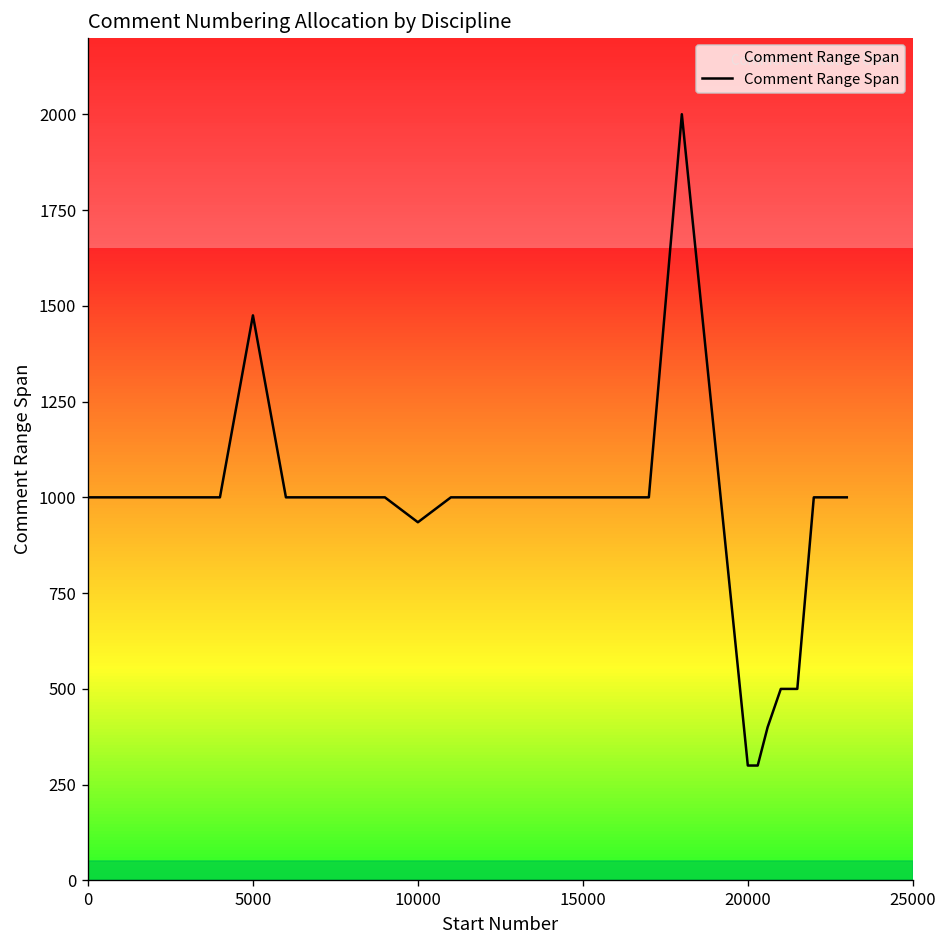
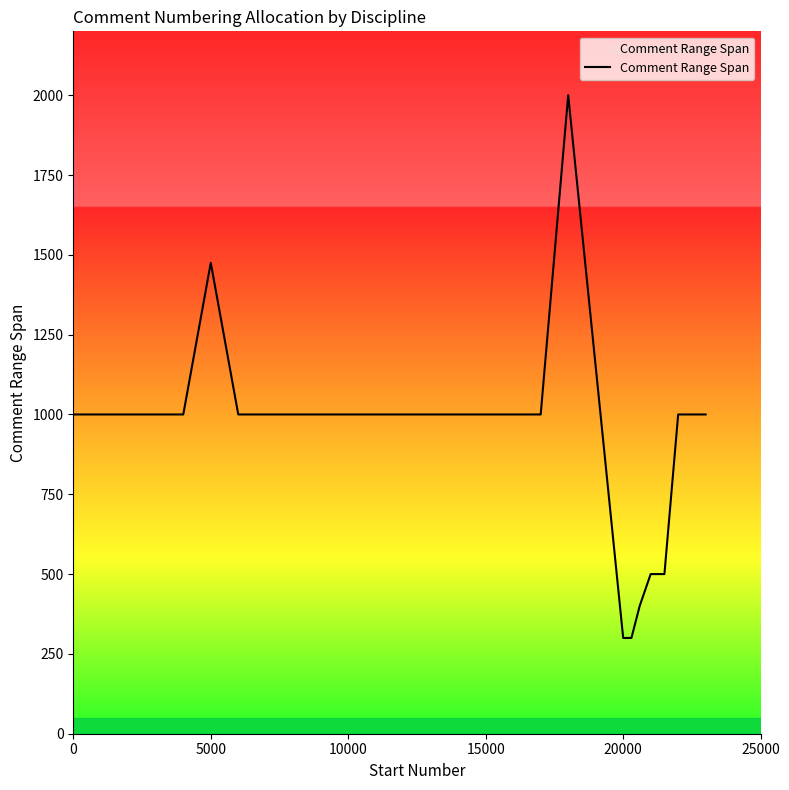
  {
    "Comment Range Span": {
-     "10000": 940
+     "10000": 1000
    }
  }
